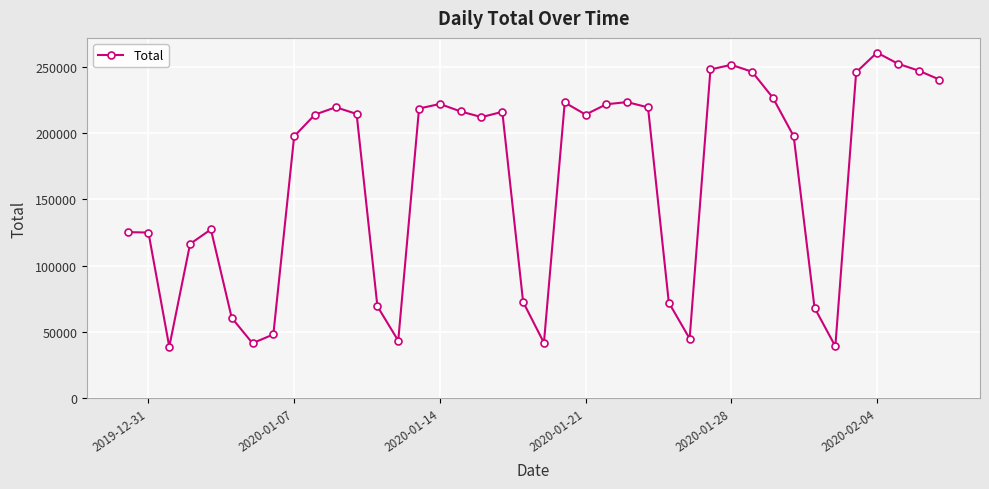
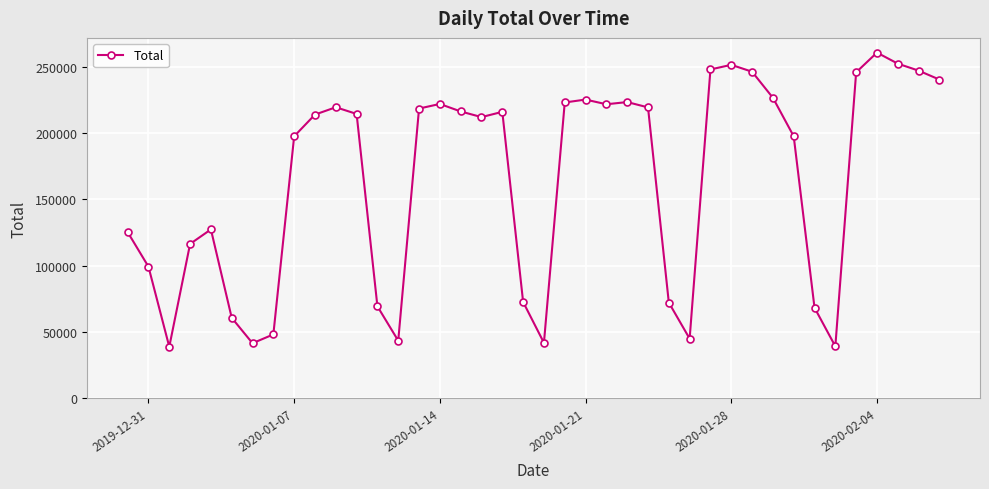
  {
-   "2019-12-31": 125000,
+   "2019-12-31": 99000,
    "2020-01-07": 198000,
    "2020-01-14": 222000,
-   "2020-01-21": 214000,
+   "2020-01-21": 225000,
    "2020-01-28": 252000,
    "2020-02-04": 261000
  }
